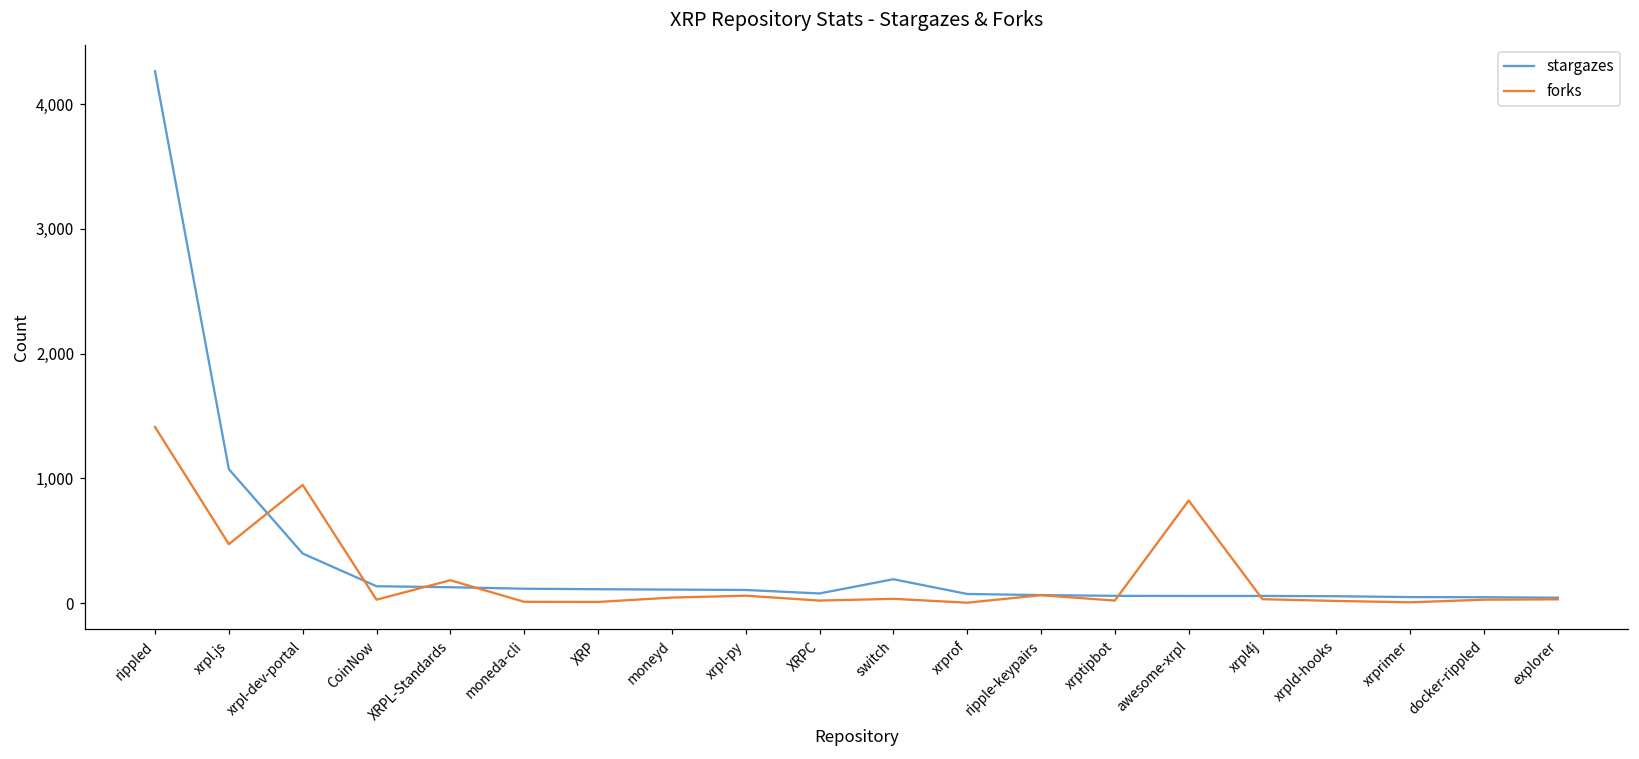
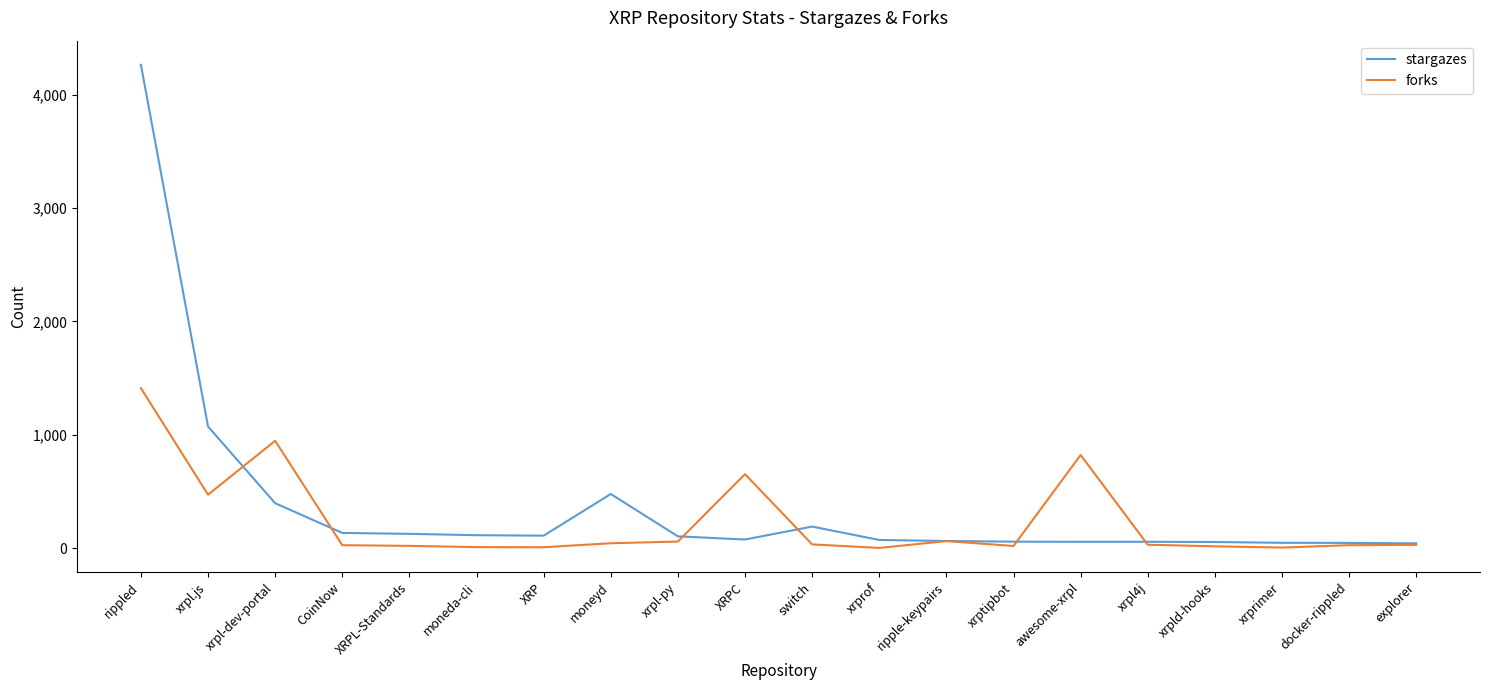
  {
    "stargazes": {
      "rippled": "4,260",
      "xrpl.js": "1,070",
      "xrpl-dev-portal": "400",
      "CoinNow": "140",
      "XRPL-Standards": "130",
      "moneda-cli": "120",
      "XRP": "110",
-     "moneyd": "110",
+     "moneyd": "480",
      "xrpl-py": "110",
      "XRPC": "80",
      "switch": "190",
      "xrprof": "70",
      "xrptipbot": "60",
      "awesome-xrpl": "60",
      "xrpl4j": "60",
      "xrpld-hooks": "60",
      "xrprimer": "50"
    },
    "forks": {
      "rippled": "1,410",
      "xrpl.js": "470",
      "xrpl-dev-portal": "950",
      "CoinNow": "30",
-     "XRPL-Standards": "180",
+     "XRPL-Standards": "20",
      "moneda-cli": "10",
      "XRP": "10",
      "moneyd": "50",
      "xrpl-py": "60",
-     "XRPC": "20",
+     "XRPC": "650",
      "switch": "40",
      "xrprof": "0",
      "xrptipbot": "20",
      "awesome-xrpl": "820",
      "xrpl4j": "30",
      "xrpld-hooks": "20",
      "xrprimer": "10"
    }
  }
